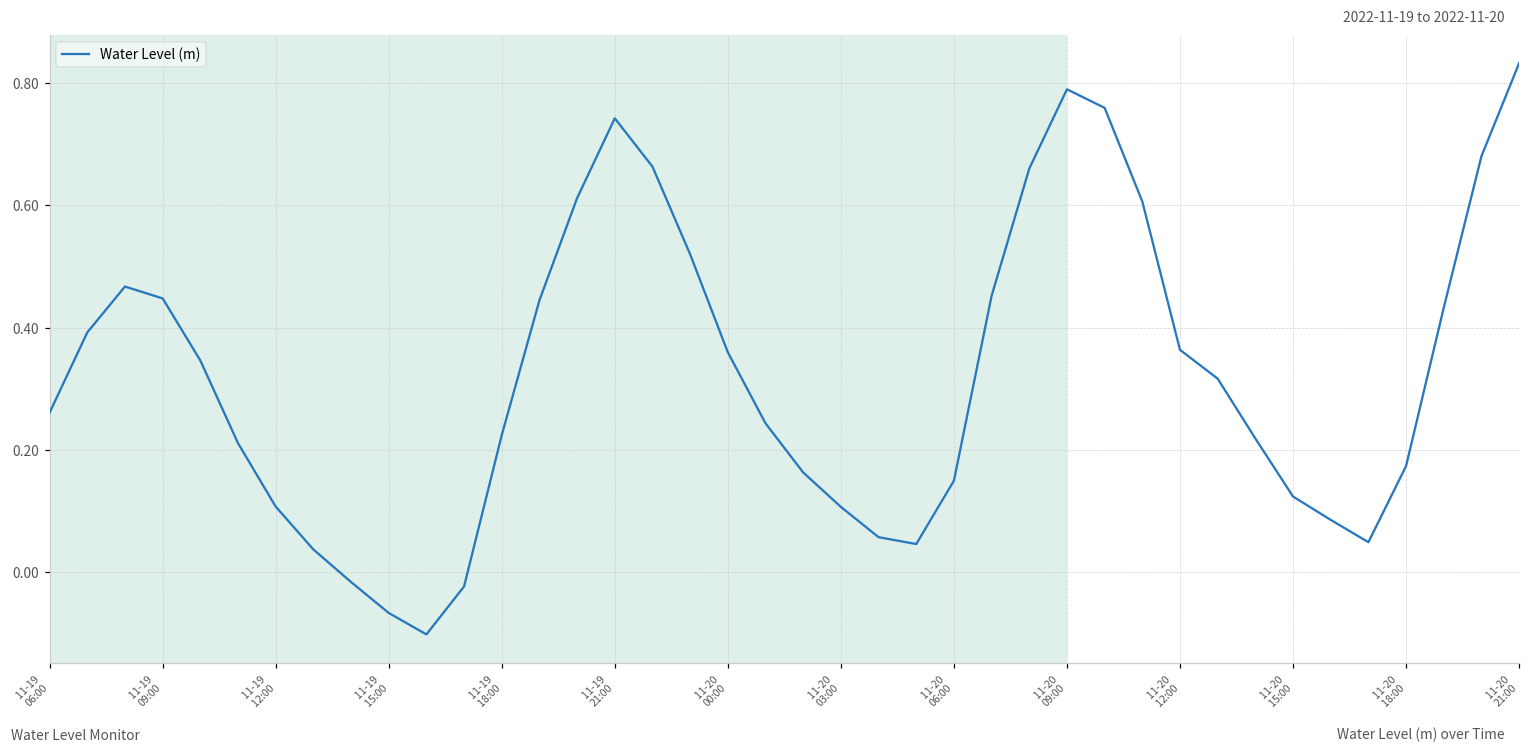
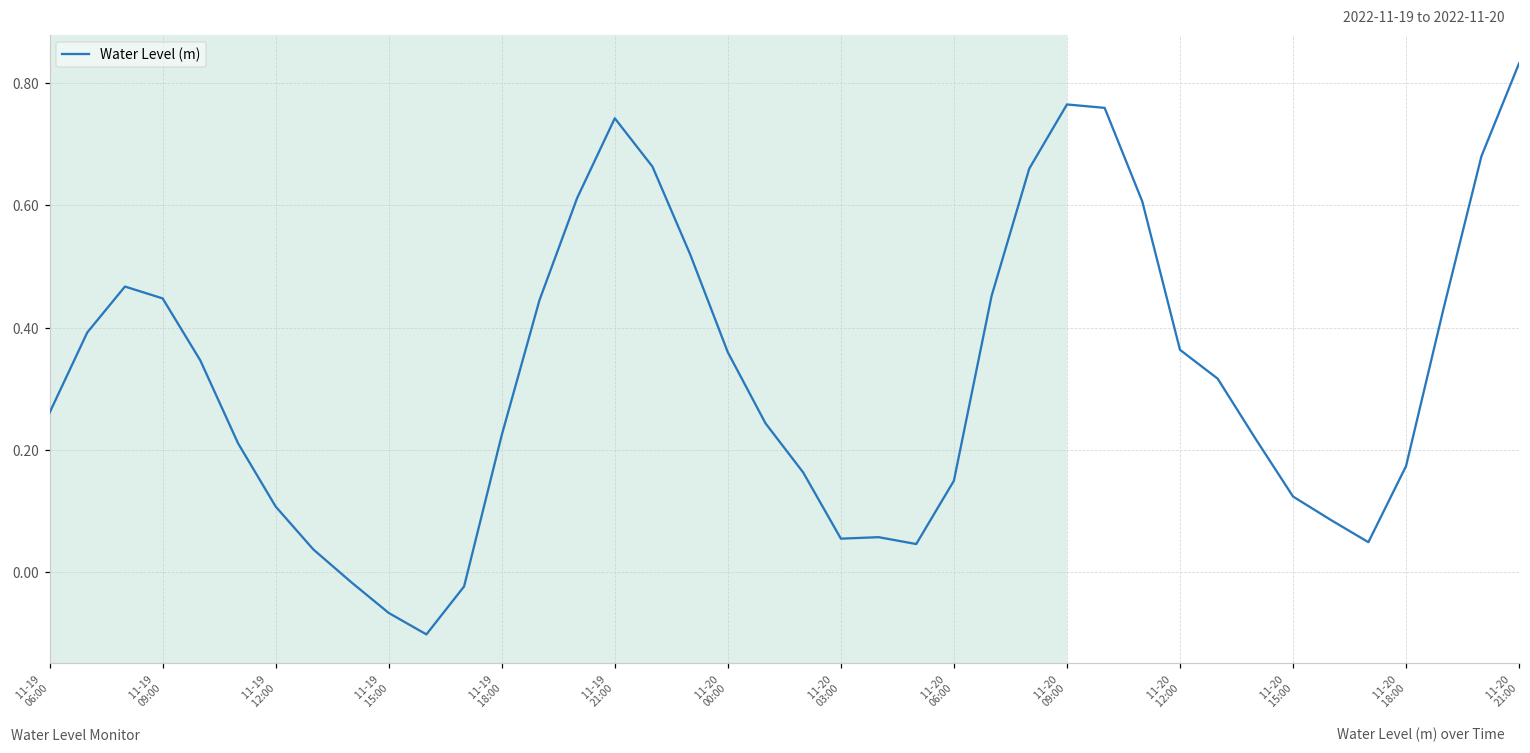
  {
    "11-19 06:00": 0.26,
    "11-19 09:00": 0.45,
    "11-19 12:00": 0.11,
    "11-19 15:00": -0.07,
    "11-19 18:00": 0.22,
    "11-19 21:00": 0.74,
    "11-20 00:00": 0.36,
-   "11-20 03:00": 0.11,
+   "11-20 03:00": 0.05,
    "11-20 06:00": 0.15,
-   "11-20 09:00": 0.79,
+   "11-20 09:00": 0.76,
    "11-20 12:00": 0.36,
    "11-20 15:00": 0.12,
    "11-20 18:00": 0.17,
    "11-20 21:00": 0.83
  }
